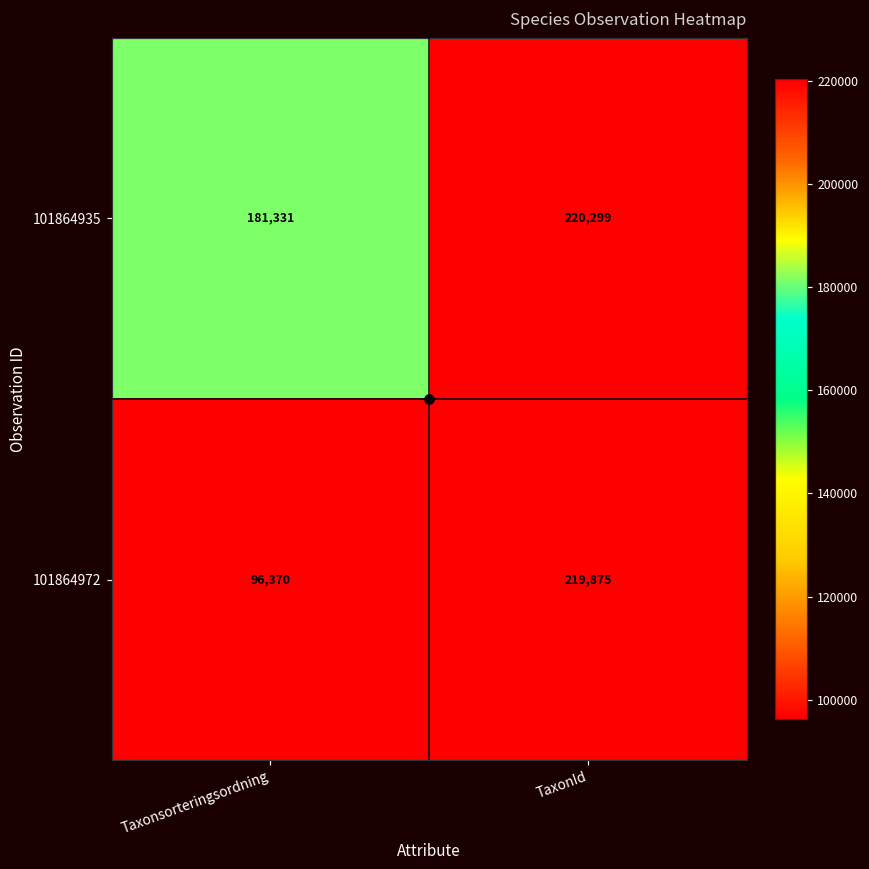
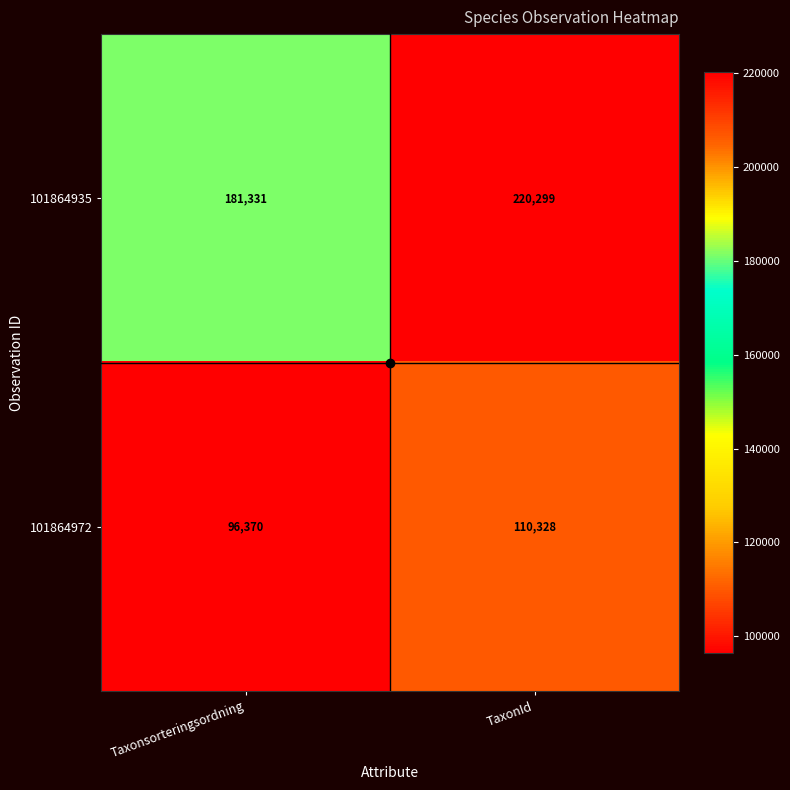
  {
    "101864935": {
      "Taxonsorteringsordning": "181,331",
      "TaxonId": "220,299"
    },
    "101864972": {
      "Taxonsorteringsordning": "96,370",
-     "TaxonId": "219,875"
+     "TaxonId": "110,328"
    }
  }
